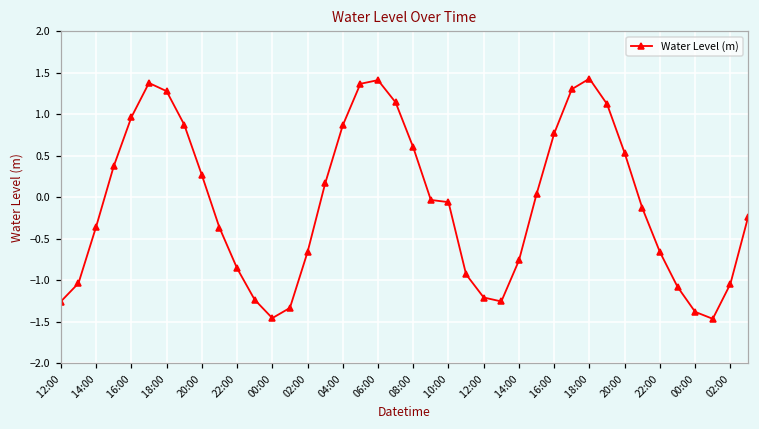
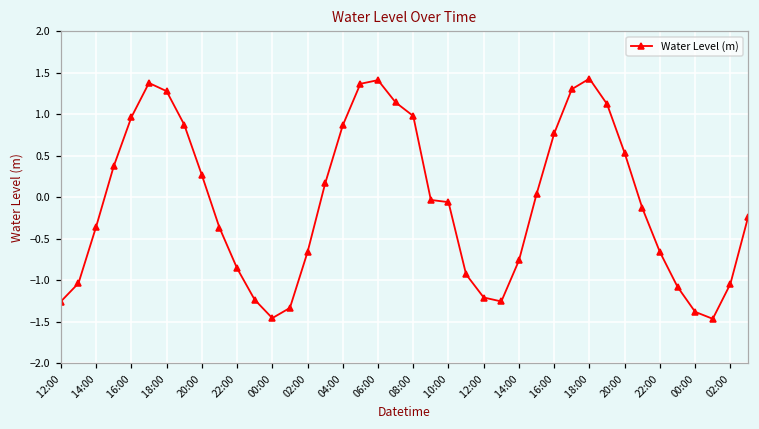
  {
    "04:00": 0.9,
    "06:00": 1.4,
-   "08:00": 0.6,
+   "08:00": 1.0,
    "10:00": -0.1
  }
